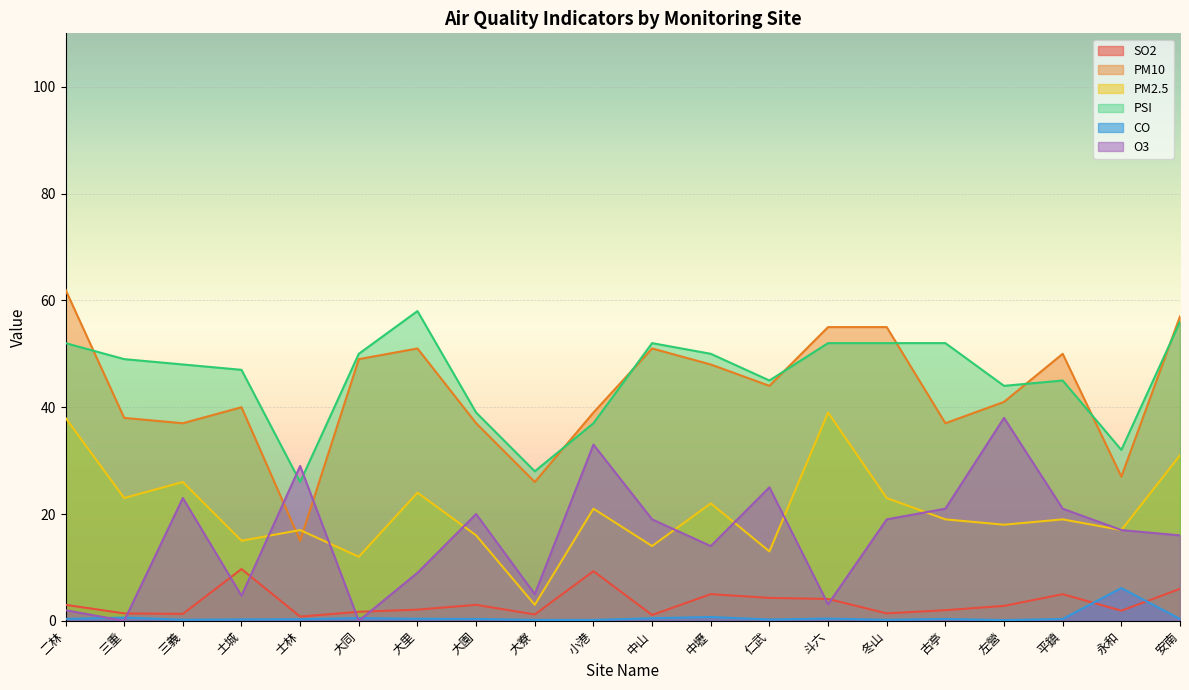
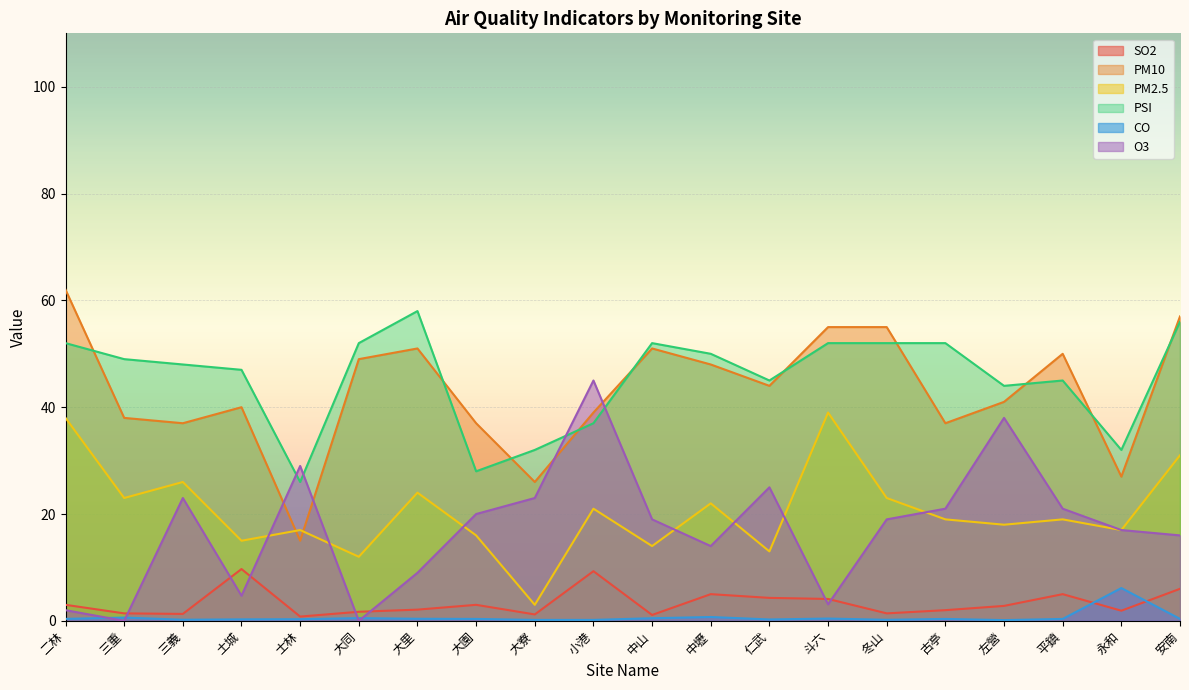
  {
    "PSI": {
      "二林": 52,
      "三重": 49,
      "三義": 48,
      "土城": 47,
      "士林": 26,
-     "大同": 50,
+     "大同": 52,
      "大里": 58,
-     "大園": 39,
-     "大寮": 28,
+     "大園": 28,
+     "大寮": 32,
      "小港": 37,
      "中山": 52,
      "中壢": 50,
      "仁武": 45,
      "斗六": 52,
      "冬山": 52,
      "古亭": 52,
      "左營": 44,
      "平鎮": 45,
      "永和": 32,
      "安南": 56
    },
    "CO": {
      "二林": 0,
      "三重": 1,
      "三義": 0,
      "土城": 0,
      "士林": 0,
      "大同": 1,
      "大里": 0,
      "大園": 0,
      "大寮": 0,
      "小港": 0,
      "中山": 0,
      "中壢": 1,
      "仁武": 0,
      "斗六": 0,
      "冬山": 0,
      "古亭": 0,
      "左營": 0,
      "平鎮": 0,
      "永和": 6,
      "安南": 0
    },
    "O3": {
      "二林": 2,
      "三重": 0,
      "三義": 23,
      "土城": 5,
      "士林": 29,
      "大同": 0,
      "大里": 9,
      "大園": 20,
-     "大寮": 5,
-     "小港": 33,
+     "大寮": 23,
+     "小港": 45,
      "中山": 19,
      "中壢": 14,
      "仁武": 25,
      "斗六": 3,
      "冬山": 19,
      "古亭": 21,
      "左營": 38,
      "平鎮": 21,
      "安南": 16
    }
  }
